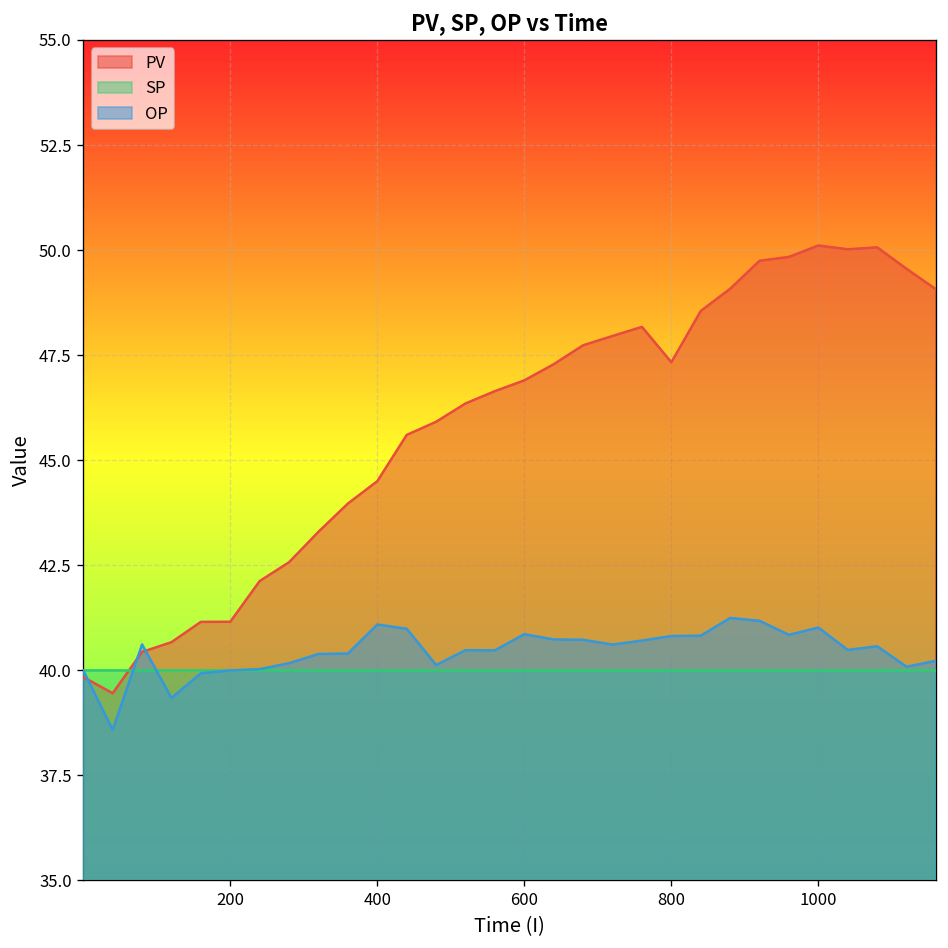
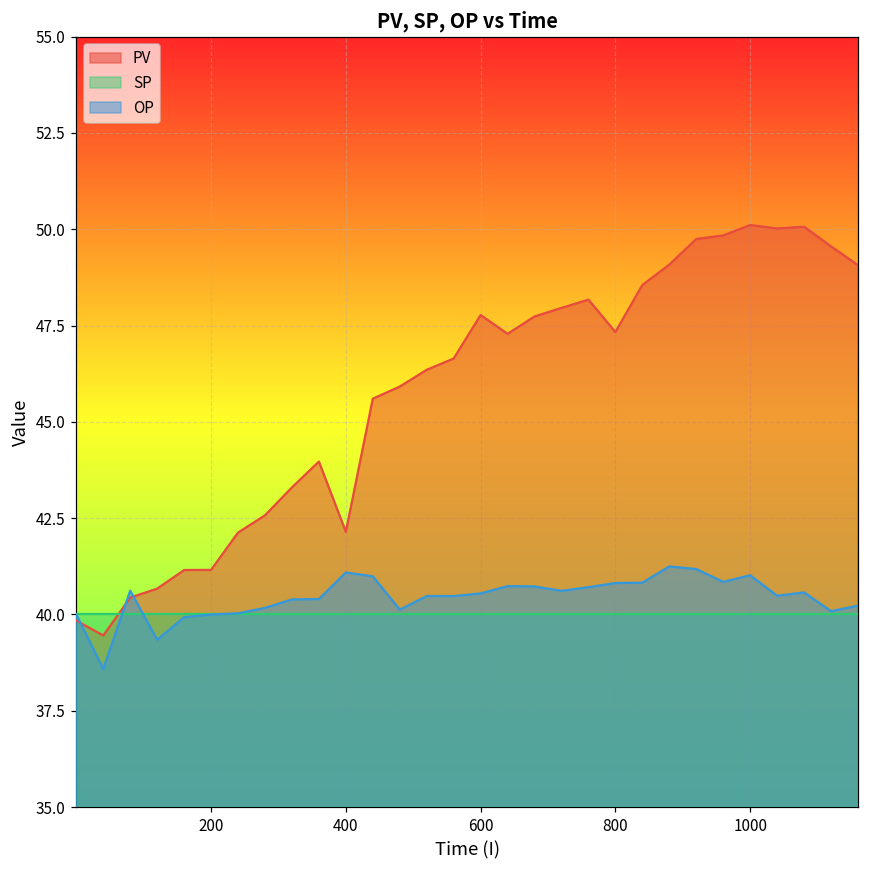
  {
    "PV": {
      "200": 41.2,
-     "400": 44.5,
-     "600": 46.9,
+     "400": 42.1,
+     "600": 47.8,
      "800": 47.3,
      "1000": 50.1
    },
    "SP": {
      "400": 40.0,
      "600": 40.0,
      "800": 40.0,
      "1000": 40.0
    },
    "OP": {
      "400": 41.1,
-     "600": 40.9,
+     "600": 40.5,
      "800": 40.8,
      "1000": 41.0
    }
  }
